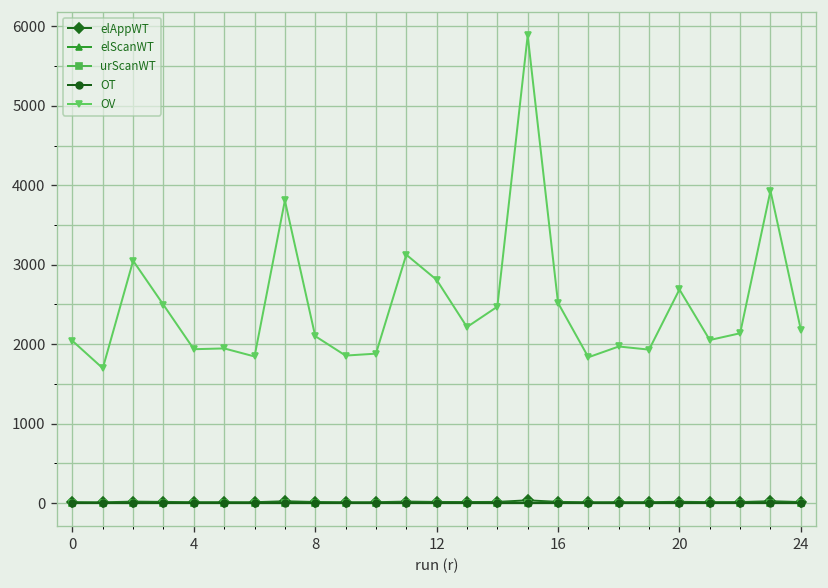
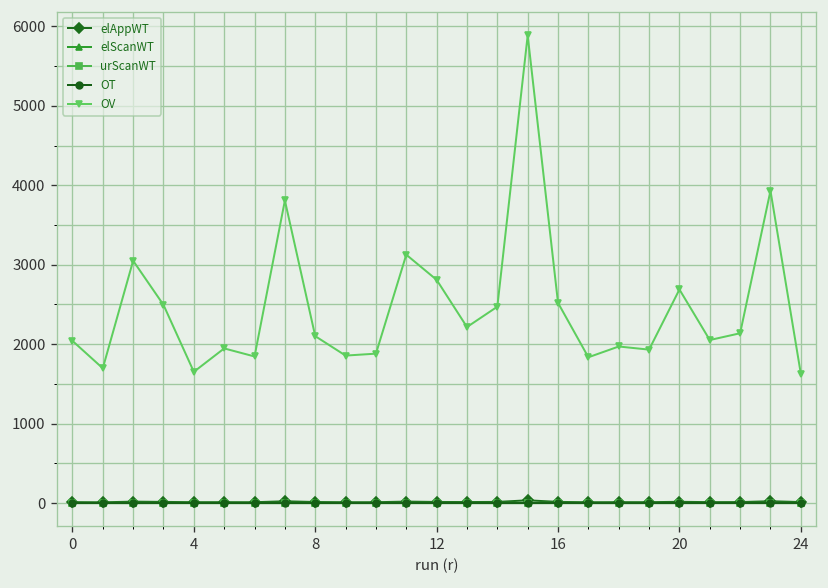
  {
    "OV": {
      "0": 2000,
-     "4": 1900,
+     "4": 1700,
      "8": 2100,
      "12": 2800,
      "16": 2500,
      "20": 2700,
-     "24": 2200
+     "24": 1600
    }
  }
